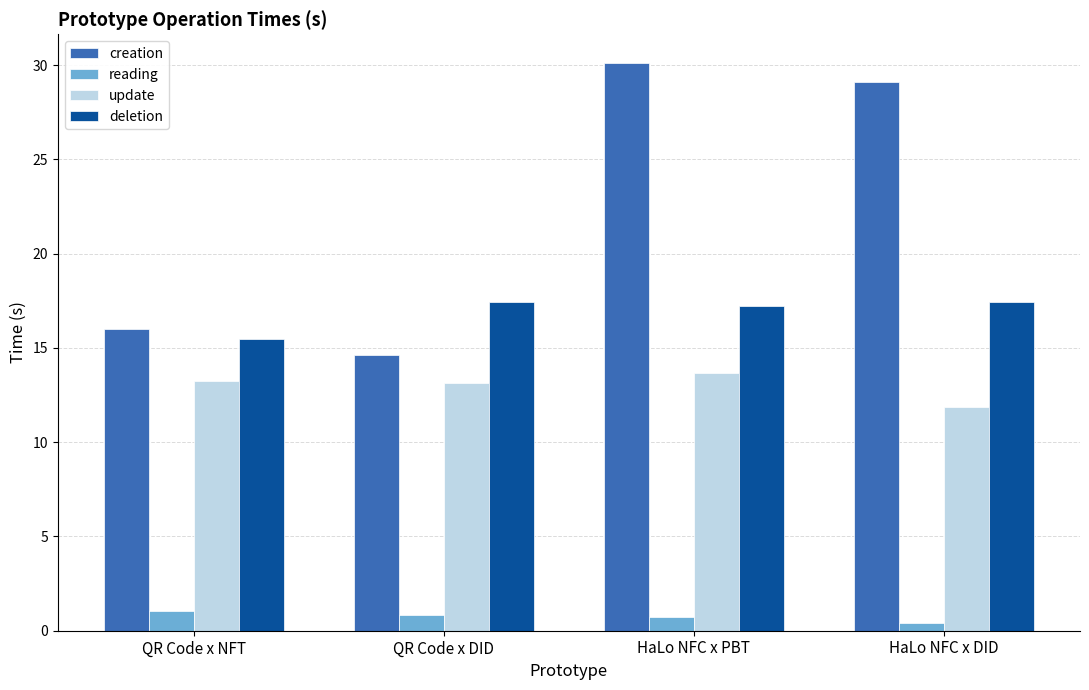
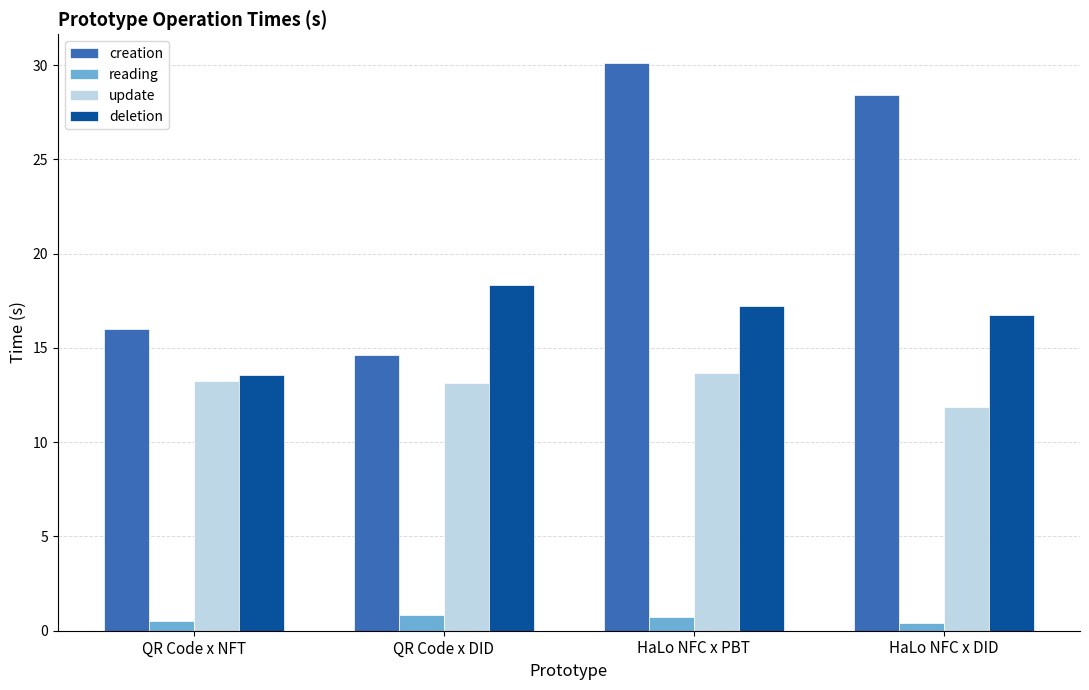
  {
    "creation": {
      "QR Code x NFT": 16.0,
      "QR Code x DID": 14.6,
      "HaLo NFC x PBT": 30.1,
-     "HaLo NFC x DID": 29.1
+     "HaLo NFC x DID": 28.4
    },
    "reading": {
-     "QR Code x NFT": 1.0,
+     "QR Code x NFT": 0.5,
      "QR Code x DID": 0.9,
      "HaLo NFC x PBT": 0.8,
      "HaLo NFC x DID": 0.4
    },
    "update": {
      "QR Code x NFT": 13.2,
      "QR Code x DID": 13.2,
      "HaLo NFC x PBT": 13.7,
      "HaLo NFC x DID": 11.9
    },
    "deletion": {
-     "QR Code x NFT": 15.5,
-     "QR Code x DID": 17.5,
+     "QR Code x NFT": 13.6,
+     "QR Code x DID": 18.3,
      "HaLo NFC x PBT": 17.2,
-     "HaLo NFC x DID": 17.5
+     "HaLo NFC x DID": 16.8
    }
  }
